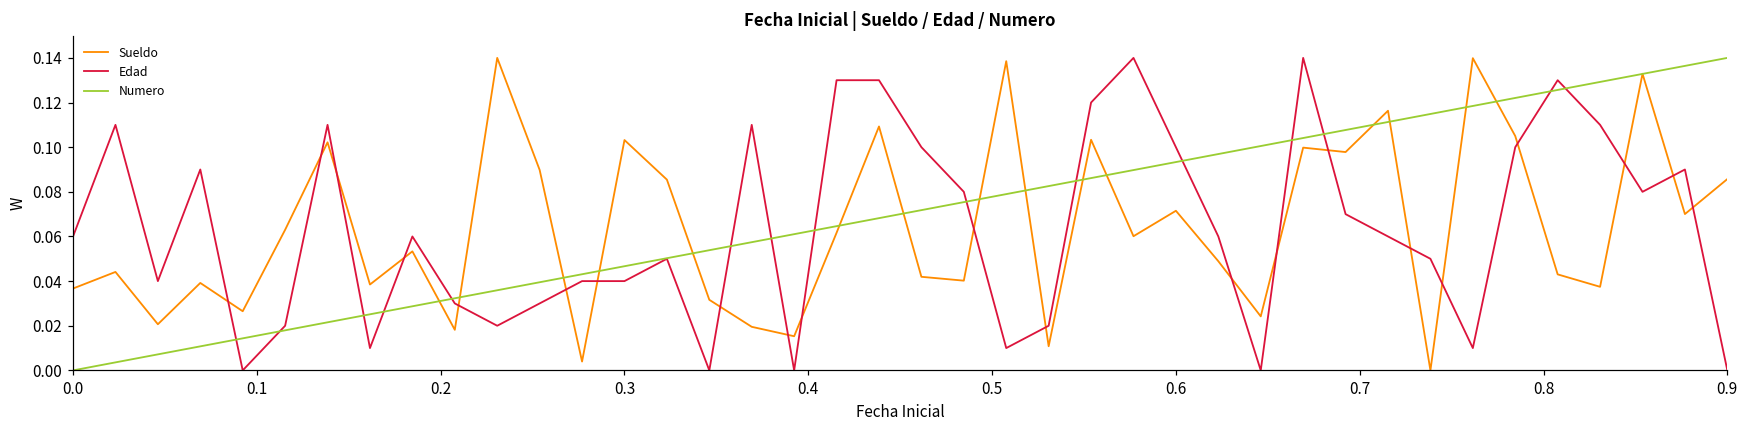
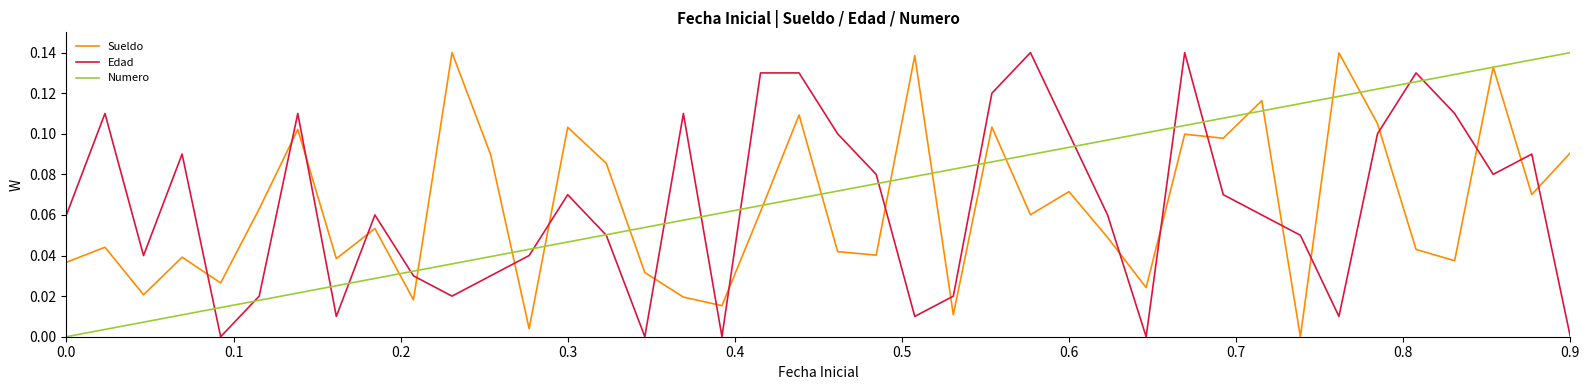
  {
    "Sueldo": {
      "0.0": 0.037,
      "0.3": 0.103,
      "0.6": 0.072,
-     "0.9": 0.086
+     "0.9": 0.091
    },
    "Edad": {
      "0.0": 0.060,
-     "0.3": 0.040,
+     "0.3": 0.070,
      "0.6": 0.100,
      "0.9": 0.000
    },
    "Numero": {
      "0.0": 0.000,
      "0.3": 0.047,
      "0.6": 0.093,
      "0.9": 0.140
    }
  }
